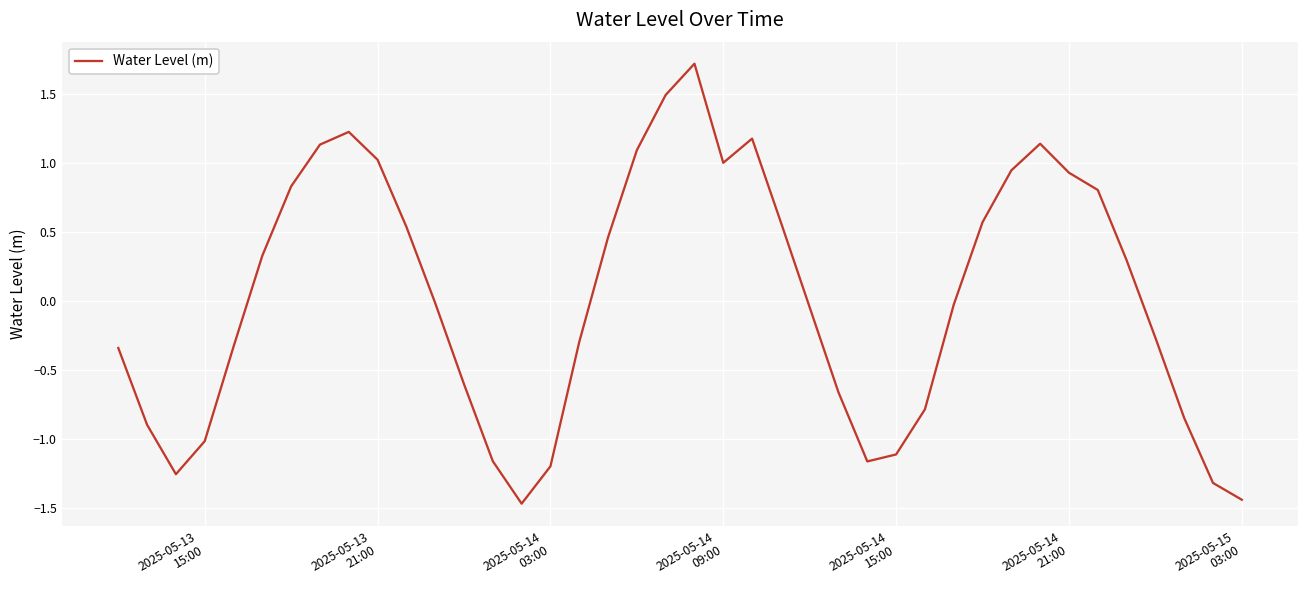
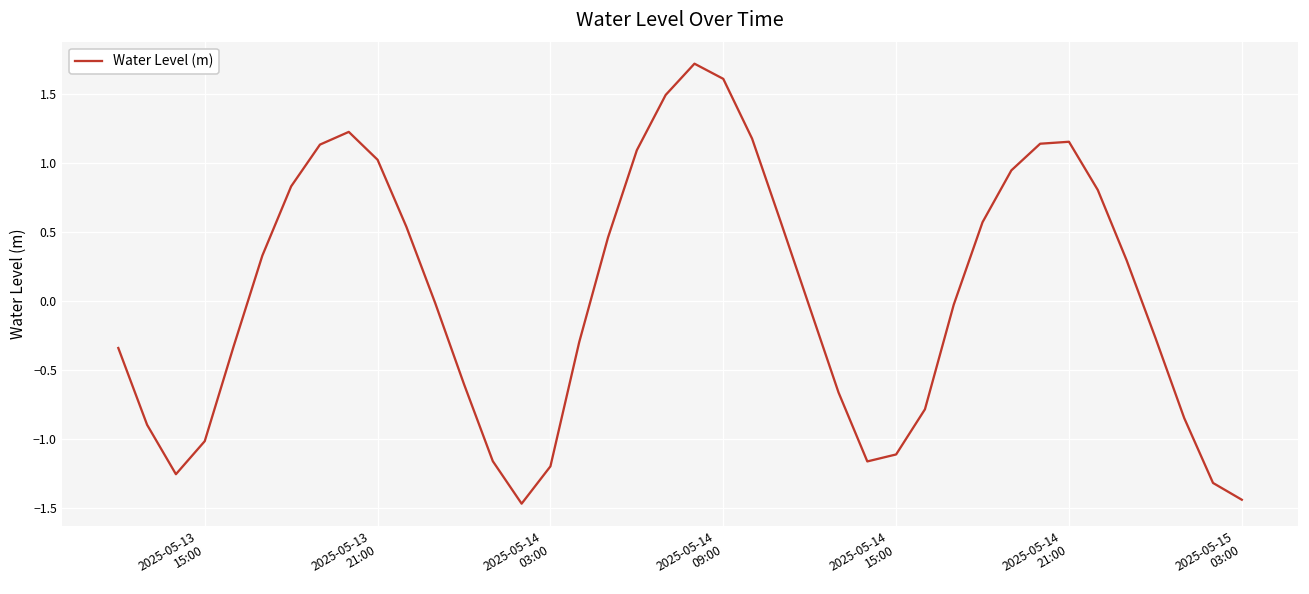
  {
    "2025-05-13 15:00": -1.01,
    "2025-05-13 21:00": 1.02,
    "2025-05-14 03:00": -1.20,
-   "2025-05-14 09:00": 1.00,
+   "2025-05-14 09:00": 1.61,
    "2025-05-14 15:00": -1.11,
-   "2025-05-14 21:00": 0.93,
+   "2025-05-14 21:00": 1.15,
    "2025-05-15 03:00": -1.44
  }
